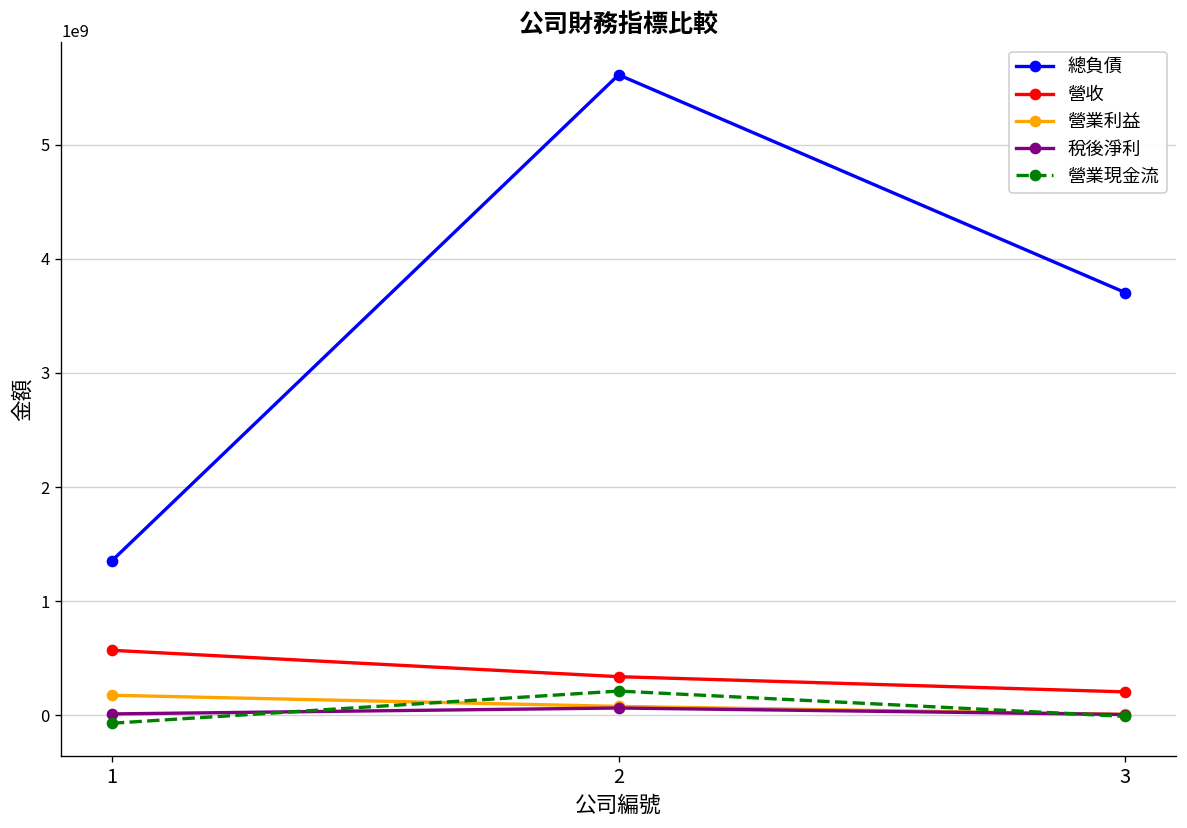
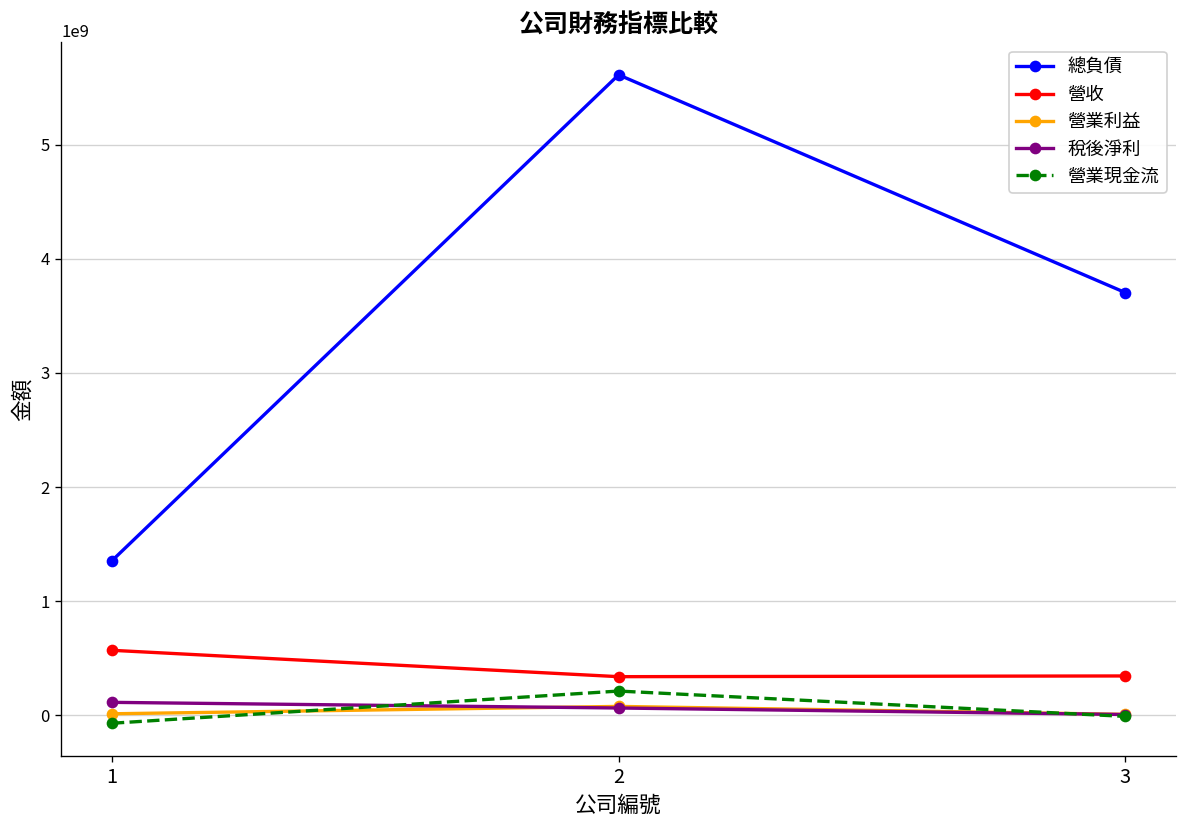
  {
    "總負債": {
      "1": 1400000000,
      "2": 5600000000,
      "3": 3700000000
    },
    "營收": {
      "1": 600000000,
      "2": 300000000,
-     "3": 200000000
+     "3": 300000000
    },
    "營業利益": {
-     "1": 200000000
+     "1": 0
    },
    "稅後淨利": {
-     "1": 0
+     "1": 100000000
    },
    "營業現金流": {
      "1": -100000000,
      "2": 200000000
    }
  }
